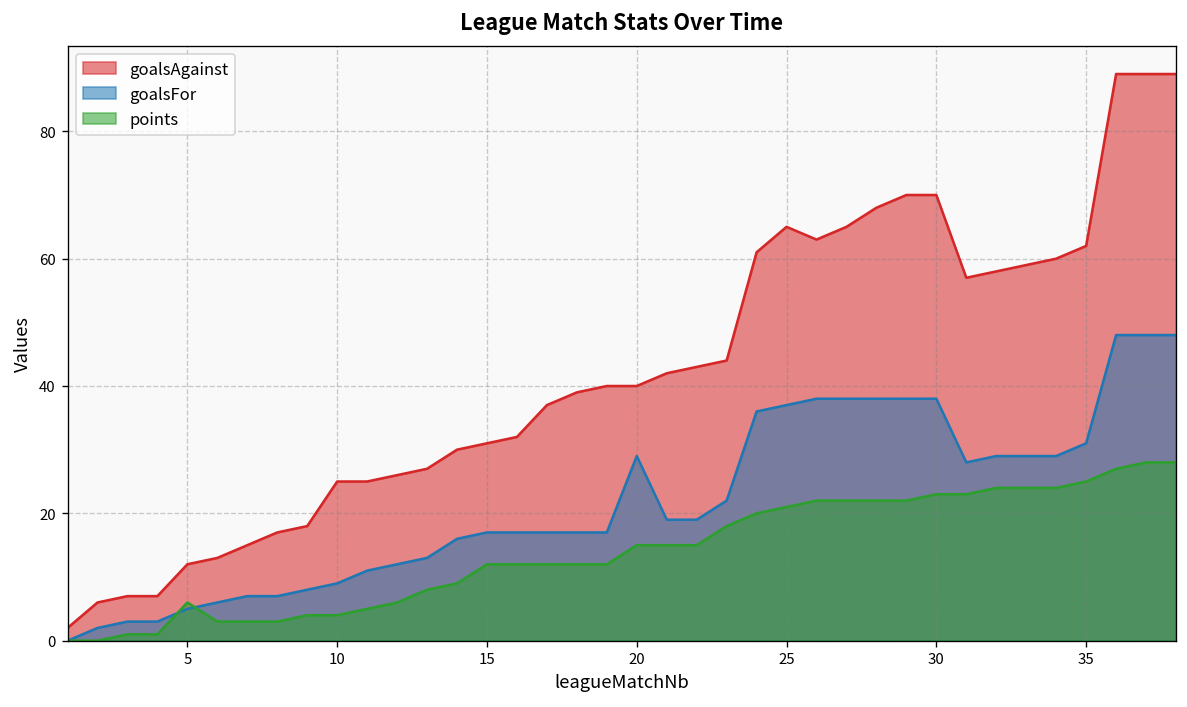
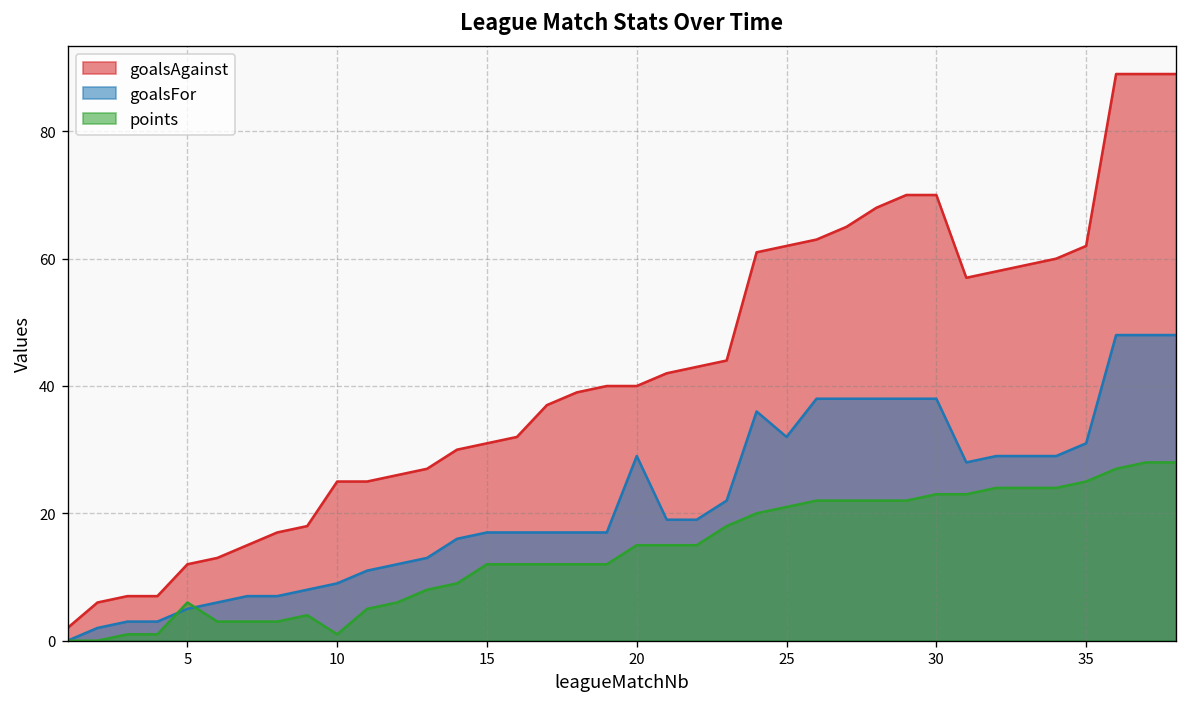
  {
    "goalsAgainst": {
      "5": 12,
      "10": 25,
      "15": 31,
      "20": 40,
-     "25": 65,
+     "25": 62,
      "30": 70,
      "35": 62
    },
    "goalsFor": {
      "5": 5,
      "10": 9,
      "15": 17,
      "20": 29,
-     "25": 37,
+     "25": 32,
      "30": 38,
      "35": 31
    },
    "points": {
      "5": 6,
-     "10": 4,
+     "10": 1,
      "15": 12,
      "20": 15,
      "25": 21,
      "30": 23,
      "35": 25
    }
  }
